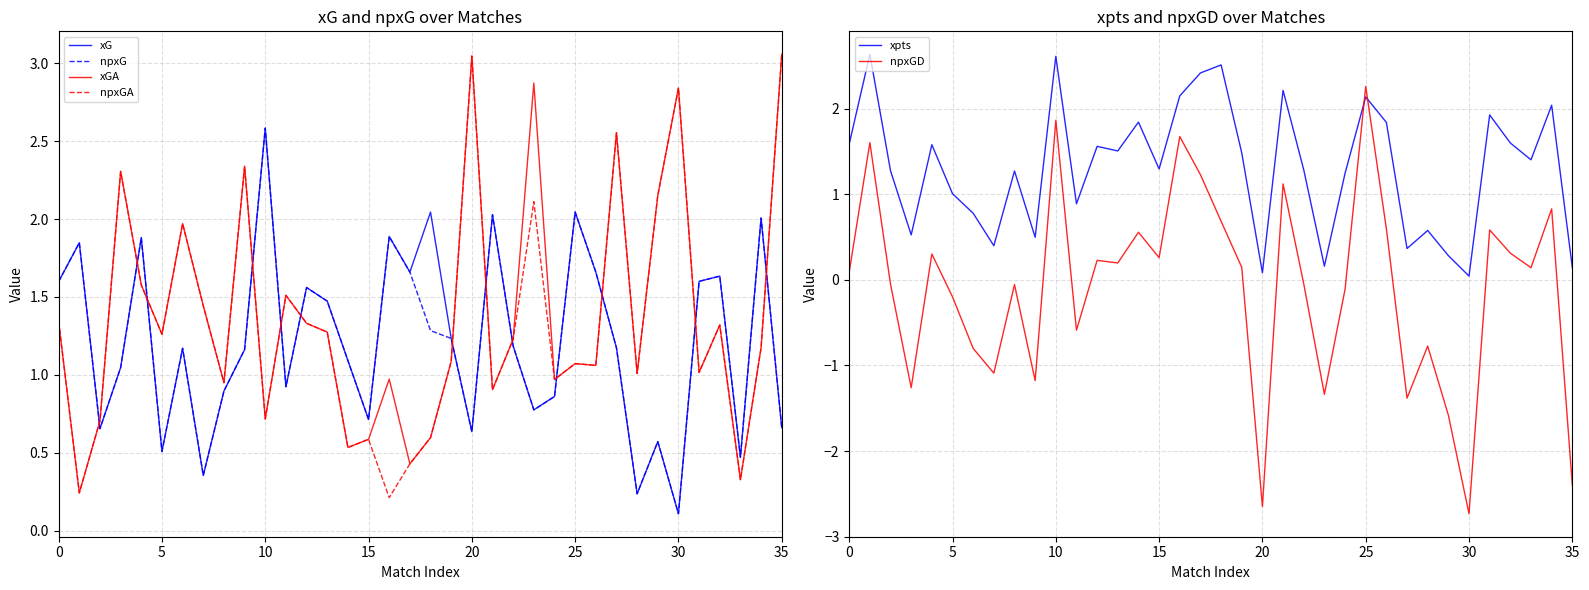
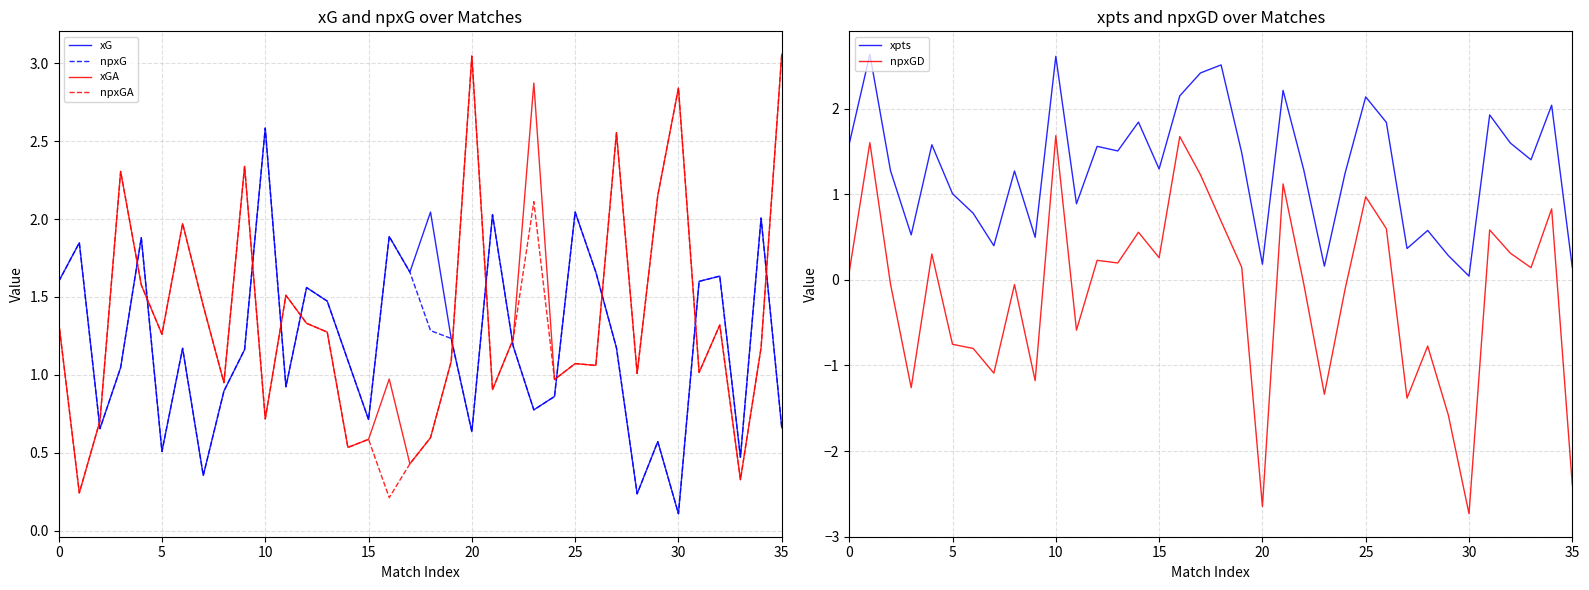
  {
    "xpts and npxGD over Matches": {
      "xpts": {
        "0": 1.6,
        "5": 1.0,
        "10": 2.6,
        "15": 1.3,
-       "20": 0.1,
+       "20": 0.2,
        "25": 2.1,
        "30": 0.0,
        "35": 0.1
      },
      "npxGD": {
        "0": 0.1,
-       "5": -0.2,
-       "10": 1.9,
+       "5": -0.8,
+       "10": 1.7,
        "15": 0.3,
        "20": -2.6,
-       "25": 2.3,
+       "25": 1.0,
        "30": -2.7,
        "35": -2.4
      }
    }
  }
